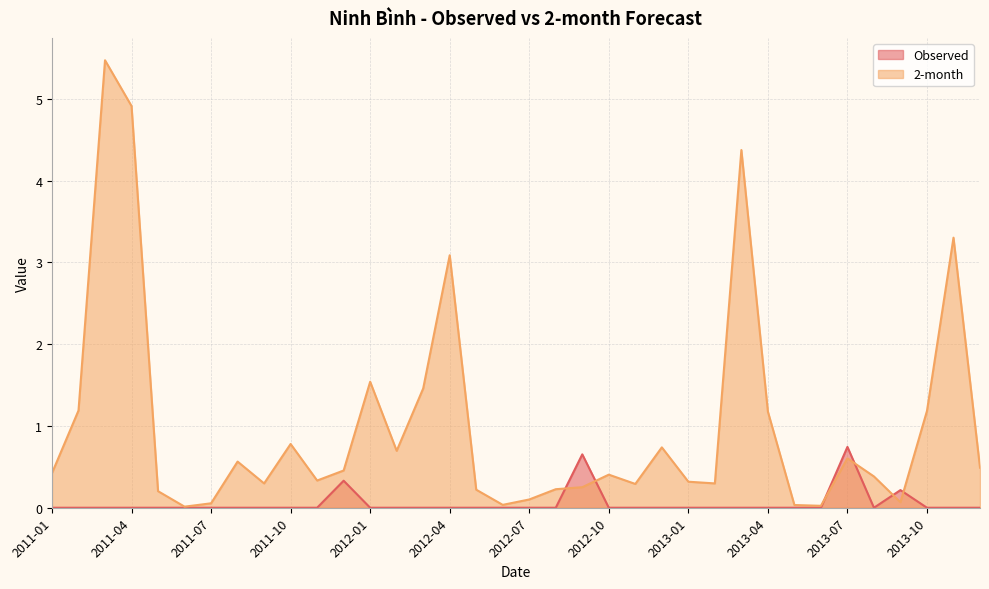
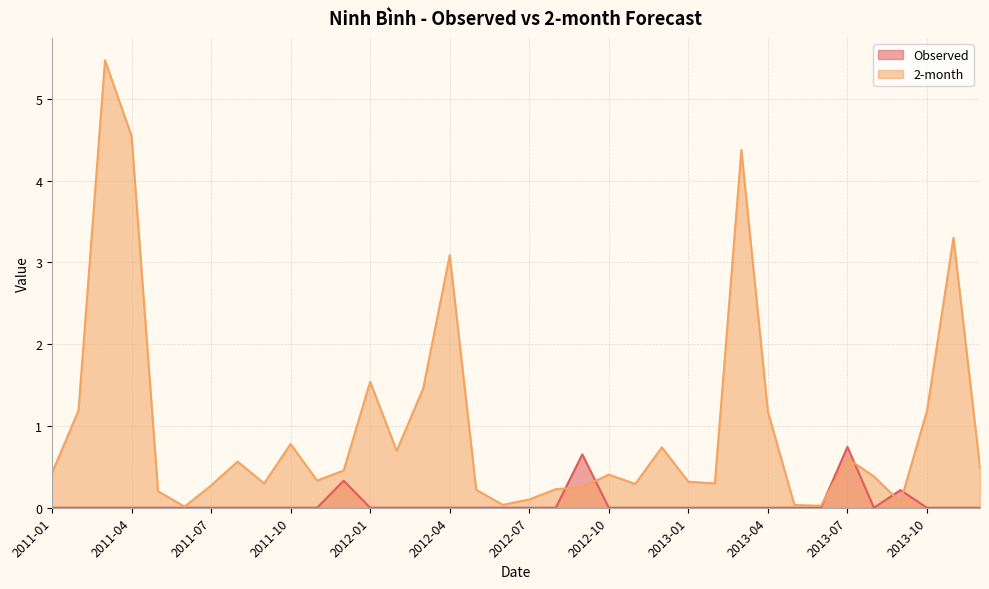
  {
    "Observed": {
      "2011-01": 0.0,
      "2011-04": 0.0,
      "2011-07": 0.0,
      "2011-10": 0.0,
      "2012-01": 0.0,
      "2012-04": 0.0,
      "2012-07": 0.0,
      "2012-10": 0.0,
      "2013-01": 0.0,
      "2013-04": 0.0,
      "2013-07": 0.7,
      "2013-10": 0.0
    },
    "2-month": {
      "2011-01": 0.4,
-     "2011-04": 4.9,
-     "2011-07": 0.1,
+     "2011-04": 4.5,
+     "2011-07": 0.3,
      "2011-10": 0.8,
      "2012-01": 1.5,
      "2012-04": 3.1,
      "2012-07": 0.1,
      "2012-10": 0.4,
      "2013-01": 0.3,
      "2013-04": 1.2,
      "2013-07": 0.6,
      "2013-10": 1.2
    }
  }
